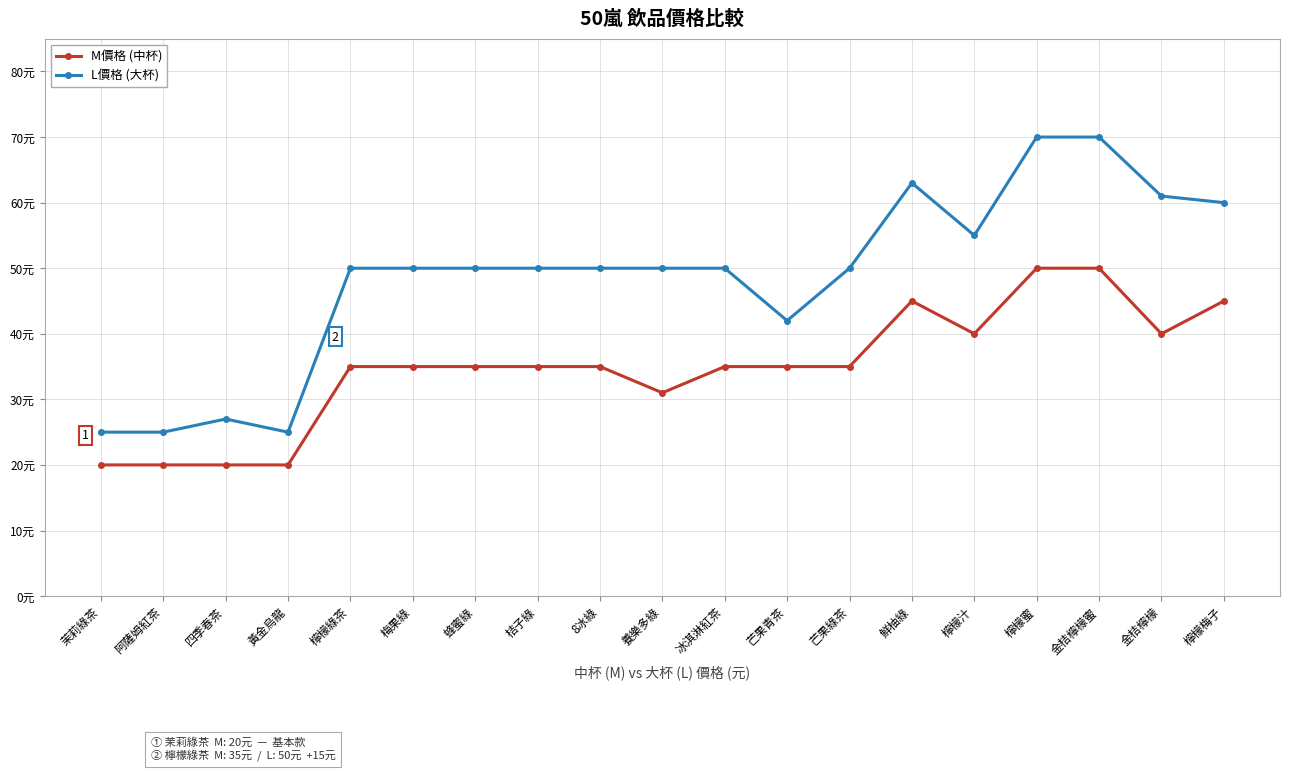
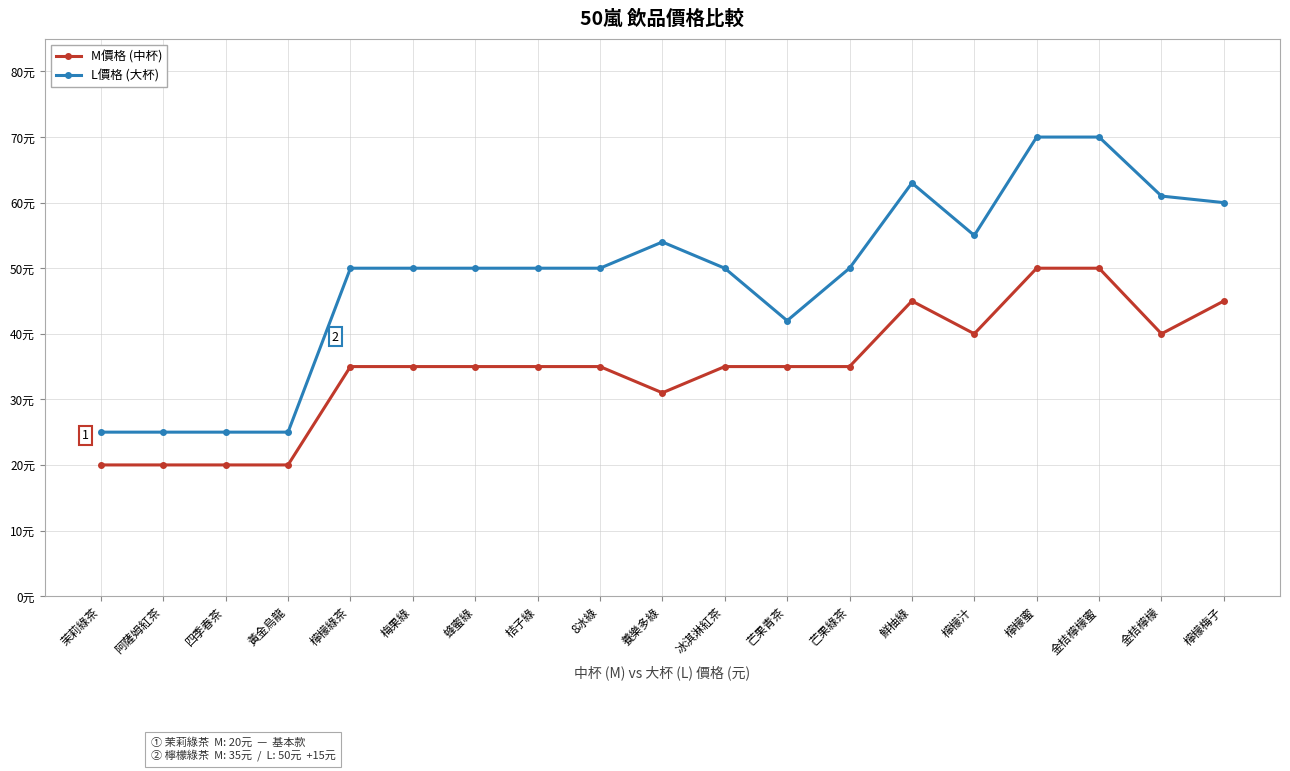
  {
    "M價格 (中杯)": {
      "茉莉綠茶": "20元",
      "阿薩姆紅茶": "20元",
      "四季春茶": "20元",
      "黃金烏龍": "20元",
      "檸檬綠茶": "35元",
      "梅果綠": "35元",
      "蜂蜜綠": "35元",
      "桔子綠": "35元",
      "8冰綠": "35元",
      "養樂多綠": "31元",
      "冰淇淋紅茶": "35元",
      "芒果青茶": "35元",
      "芒果綠茶": "35元",
      "鮮柚綠": "45元",
      "檸檬汁": "40元",
      "檸檬蜜": "50元",
      "金桔檸檬蜜": "50元",
      "金桔檸檬": "40元",
      "檸檬梅子": "45元"
    },
    "L價格 (大杯)": {
      "阿薩姆紅茶": "25元",
-     "四季春茶": "27元",
+     "四季春茶": "25元",
      "黃金烏龍": "25元",
      "檸檬綠茶": "50元",
      "梅果綠": "50元",
      "蜂蜜綠": "50元",
      "桔子綠": "50元",
      "8冰綠": "50元",
-     "養樂多綠": "50元",
+     "養樂多綠": "54元",
      "冰淇淋紅茶": "50元",
      "芒果青茶": "42元",
      "芒果綠茶": "50元",
      "鮮柚綠": "63元",
      "檸檬汁": "55元",
      "檸檬蜜": "70元",
      "金桔檸檬蜜": "70元",
      "金桔檸檬": "61元",
      "檸檬梅子": "60元"
    }
  }
